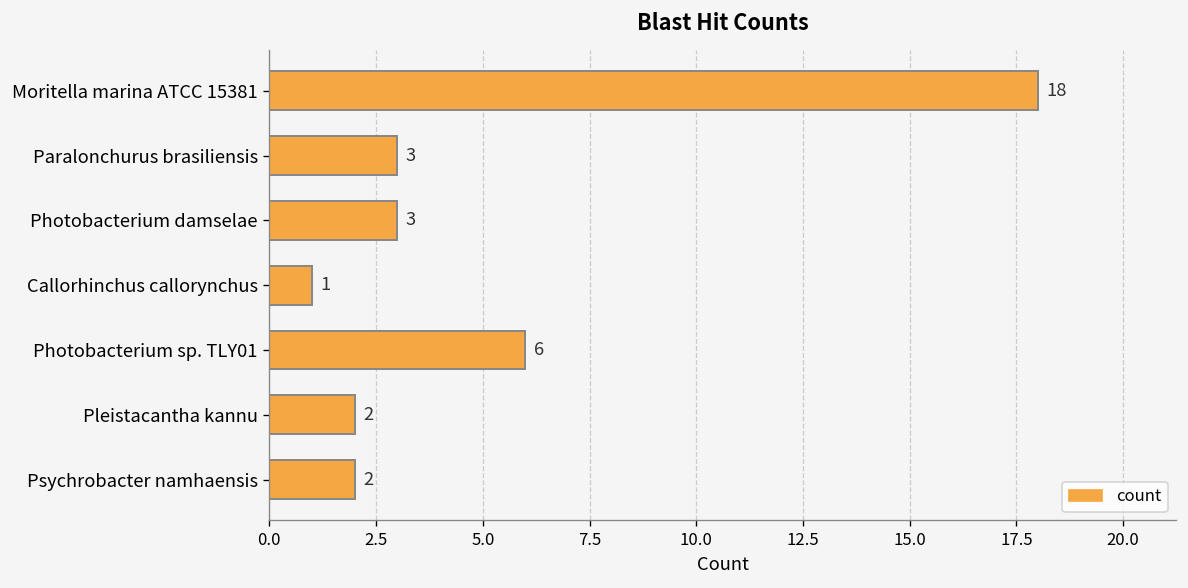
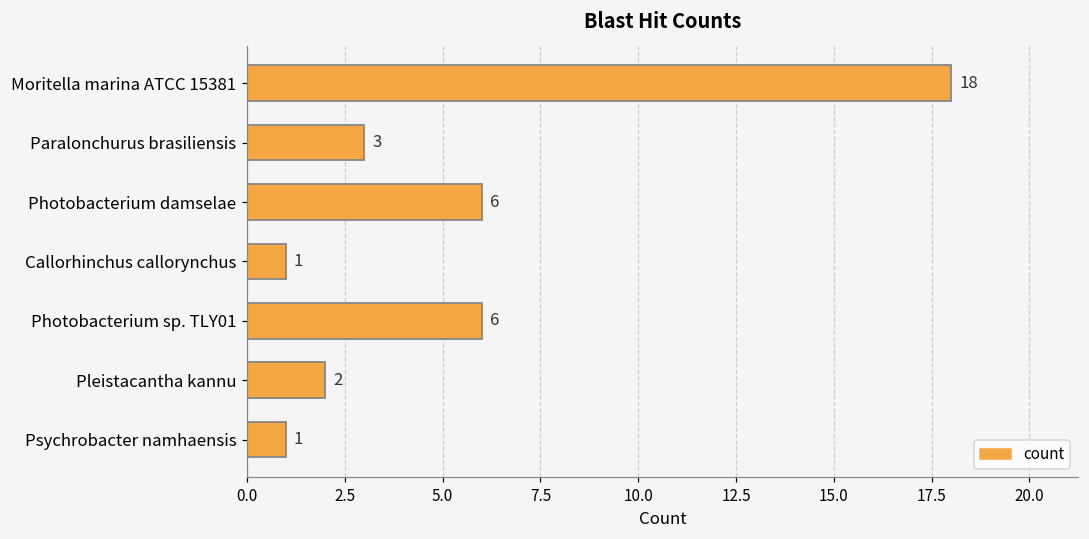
  {
    "Moritella marina ATCC 15381": 18,
    "Paralonchurus brasiliensis": 3,
-   "Photobacterium damselae": 3,
+   "Photobacterium damselae": 6,
    "Callorhinchus callorynchus": 1,
    "Photobacterium sp. TLY01": 6,
    "Pleistacantha kannu": 2,
-   "Psychrobacter namhaensis": 2
+   "Psychrobacter namhaensis": 1
  }
